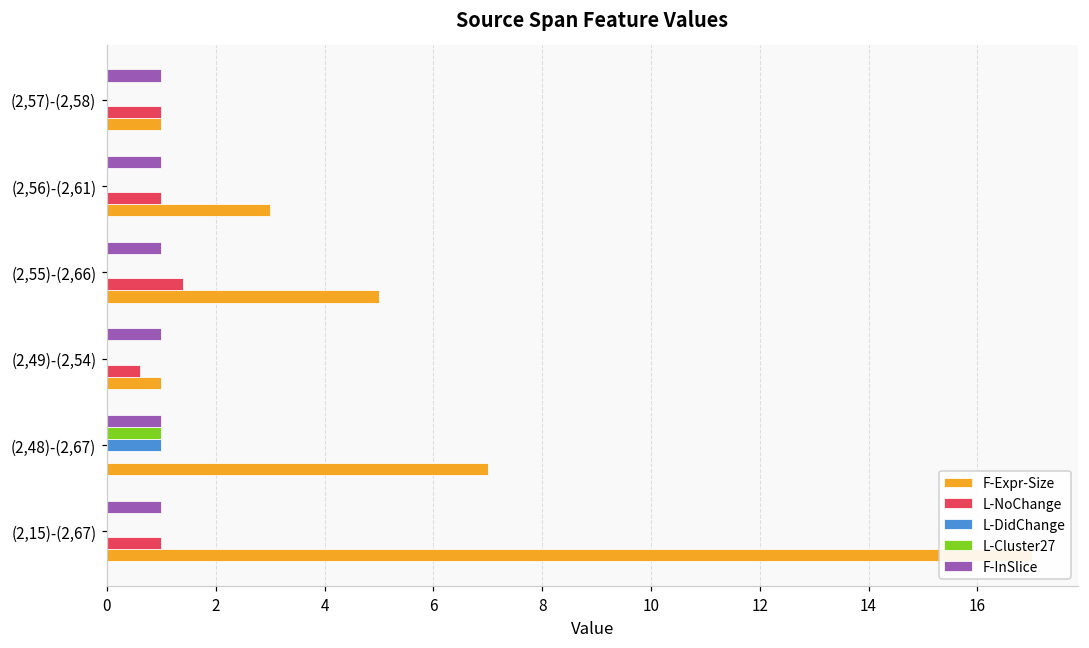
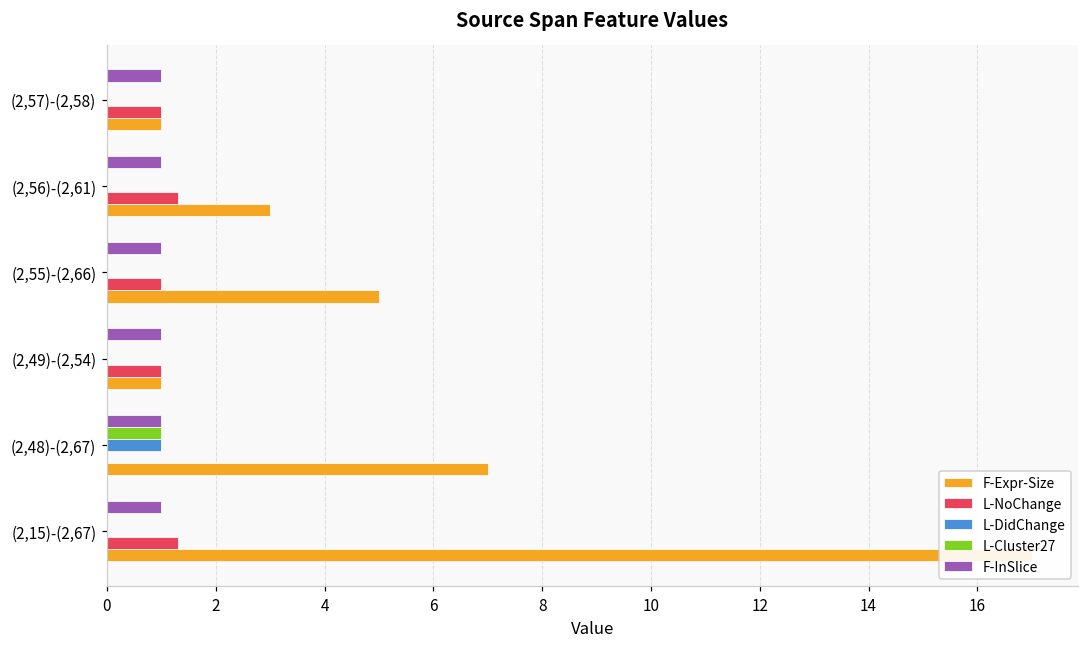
  {
    "F-Expr-Size": {
      "(2,57)-(2,58)": 1.0,
      "(2,56)-(2,61)": 3.0,
      "(2,55)-(2,66)": 5.0,
      "(2,49)-(2,54)": 1.0,
      "(2,48)-(2,67)": 7.0
    },
    "L-NoChange": {
      "(2,57)-(2,58)": 1.0,
-     "(2,56)-(2,61)": 1.0,
-     "(2,55)-(2,66)": 1.4,
-     "(2,49)-(2,54)": 0.6,
+     "(2,56)-(2,61)": 1.3,
+     "(2,55)-(2,66)": 1.0,
+     "(2,49)-(2,54)": 1.0,
      "(2,48)-(2,67)": 0.0,
-     "(2,15)-(2,67)": 1.0
+     "(2,15)-(2,67)": 1.3
    },
    "L-DidChange": {
      "(2,57)-(2,58)": 0.0,
      "(2,56)-(2,61)": 0.0,
      "(2,55)-(2,66)": 0.0,
      "(2,49)-(2,54)": 0.0,
      "(2,48)-(2,67)": 1.0,
      "(2,15)-(2,67)": 0.0
    },
    "L-Cluster27": {
      "(2,57)-(2,58)": 0.0,
      "(2,56)-(2,61)": 0.0,
      "(2,55)-(2,66)": 0.0,
      "(2,49)-(2,54)": 0.0,
      "(2,48)-(2,67)": 1.0,
      "(2,15)-(2,67)": 0.0
    },
    "F-InSlice": {
      "(2,57)-(2,58)": 1.0,
      "(2,56)-(2,61)": 1.0,
      "(2,55)-(2,66)": 1.0,
      "(2,49)-(2,54)": 1.0,
      "(2,48)-(2,67)": 1.0,
      "(2,15)-(2,67)": 1.0
    }
  }
